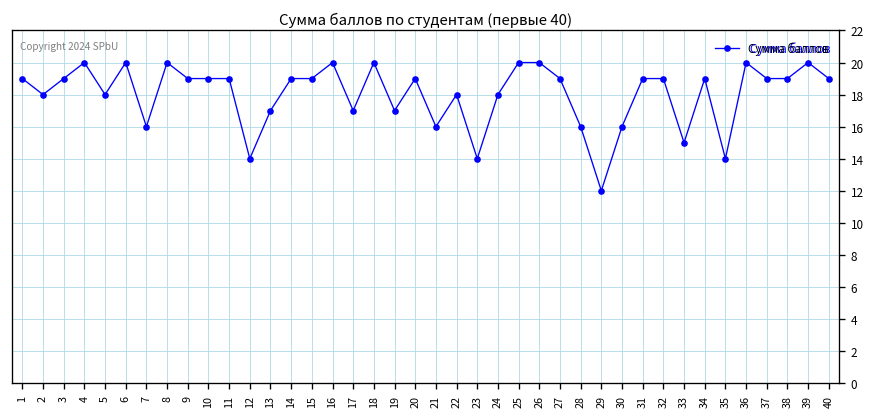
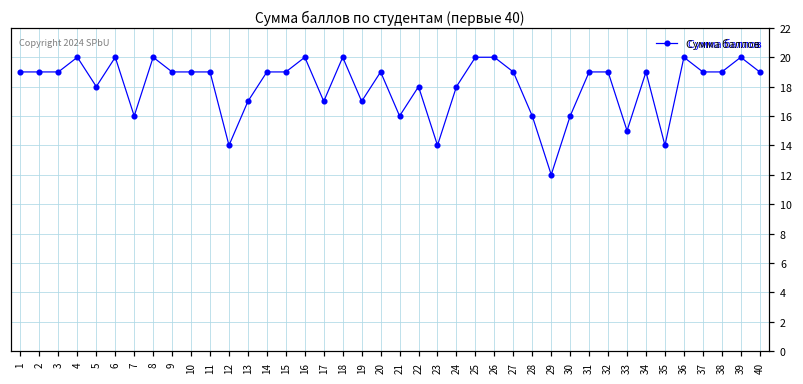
  {
    "1": 19,
-   "2": 18,
+   "2": 19,
    "3": 19,
    "5": 18,
    "6": 20,
    "7": 16,
    "8": 20,
    "9": 19,
    "10": 19,
    "11": 19,
    "12": 14,
    "13": 17,
    "14": 19,
    "15": 19,
    "16": 20,
    "17": 17,
    "18": 20,
    "19": 17,
    "20": 19,
    "21": 16,
    "22": 18,
    "23": 14,
    "24": 18,
    "25": 20,
    "26": 20,
    "27": 19,
    "28": 16,
    "29": 12,
    "30": 16,
    "31": 19,
    "32": 19,
    "33": 15,
    "34": 19,
    "35": 14,
    "36": 20,
    "37": 19,
    "38": 19,
    "39": 20,
    "40": 19
  }
